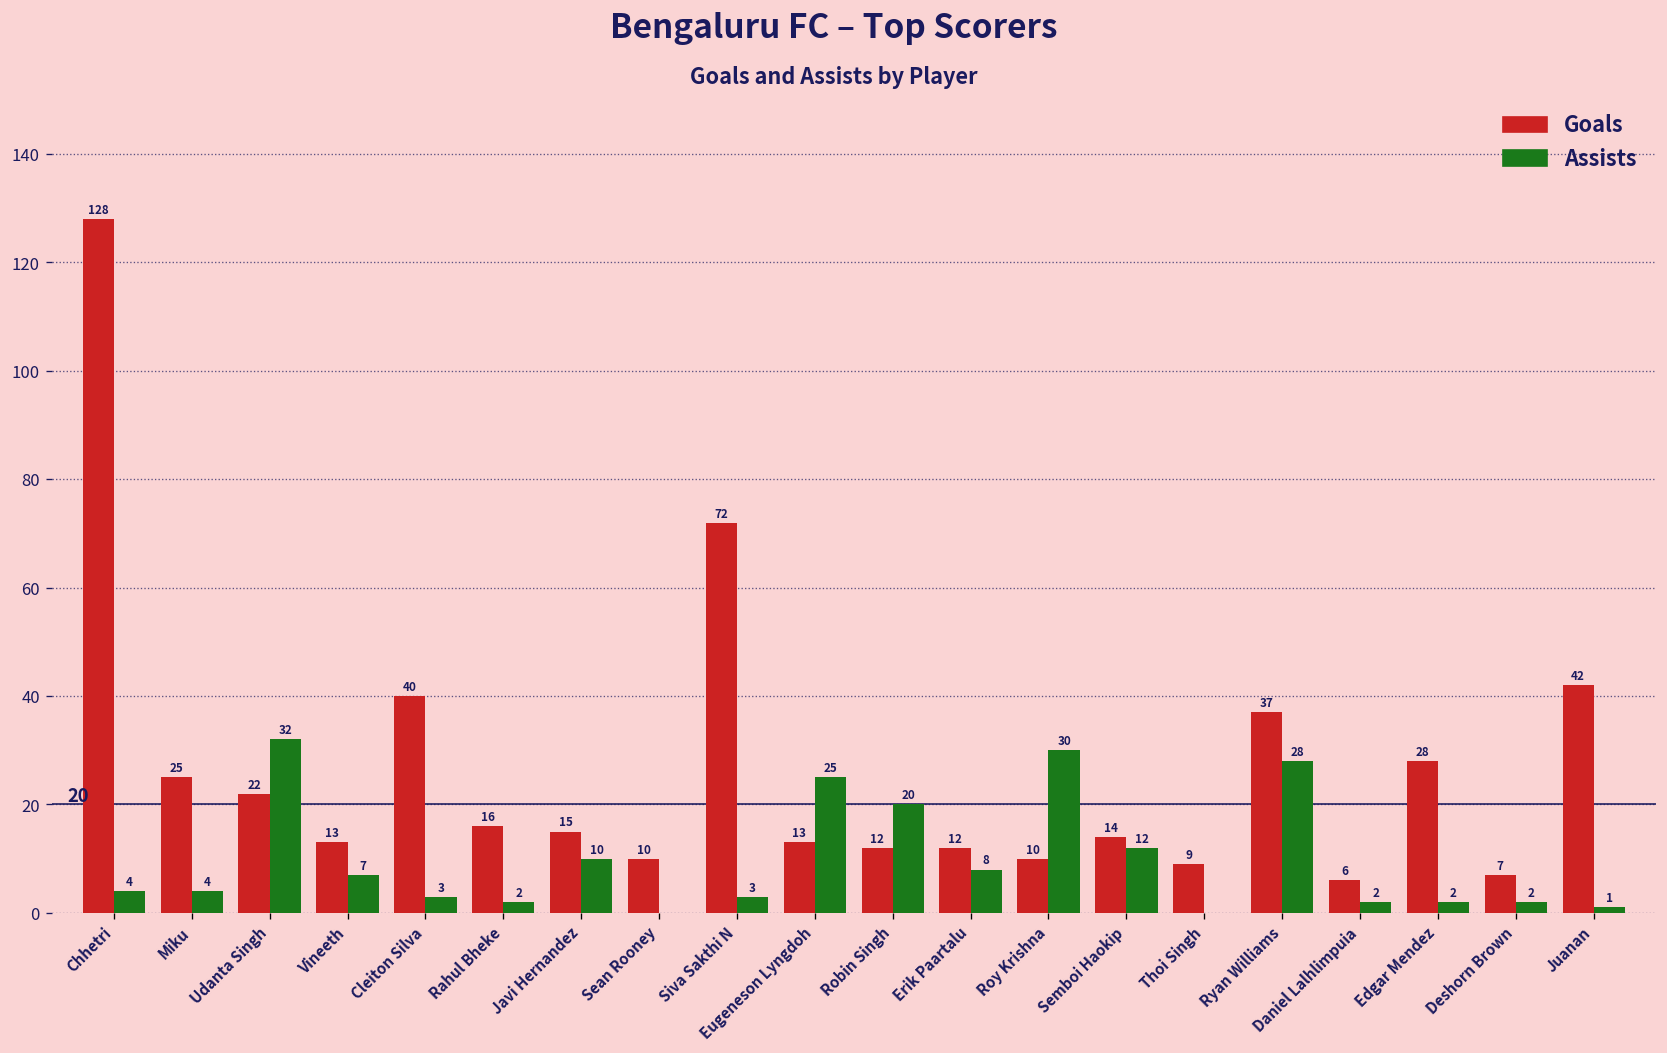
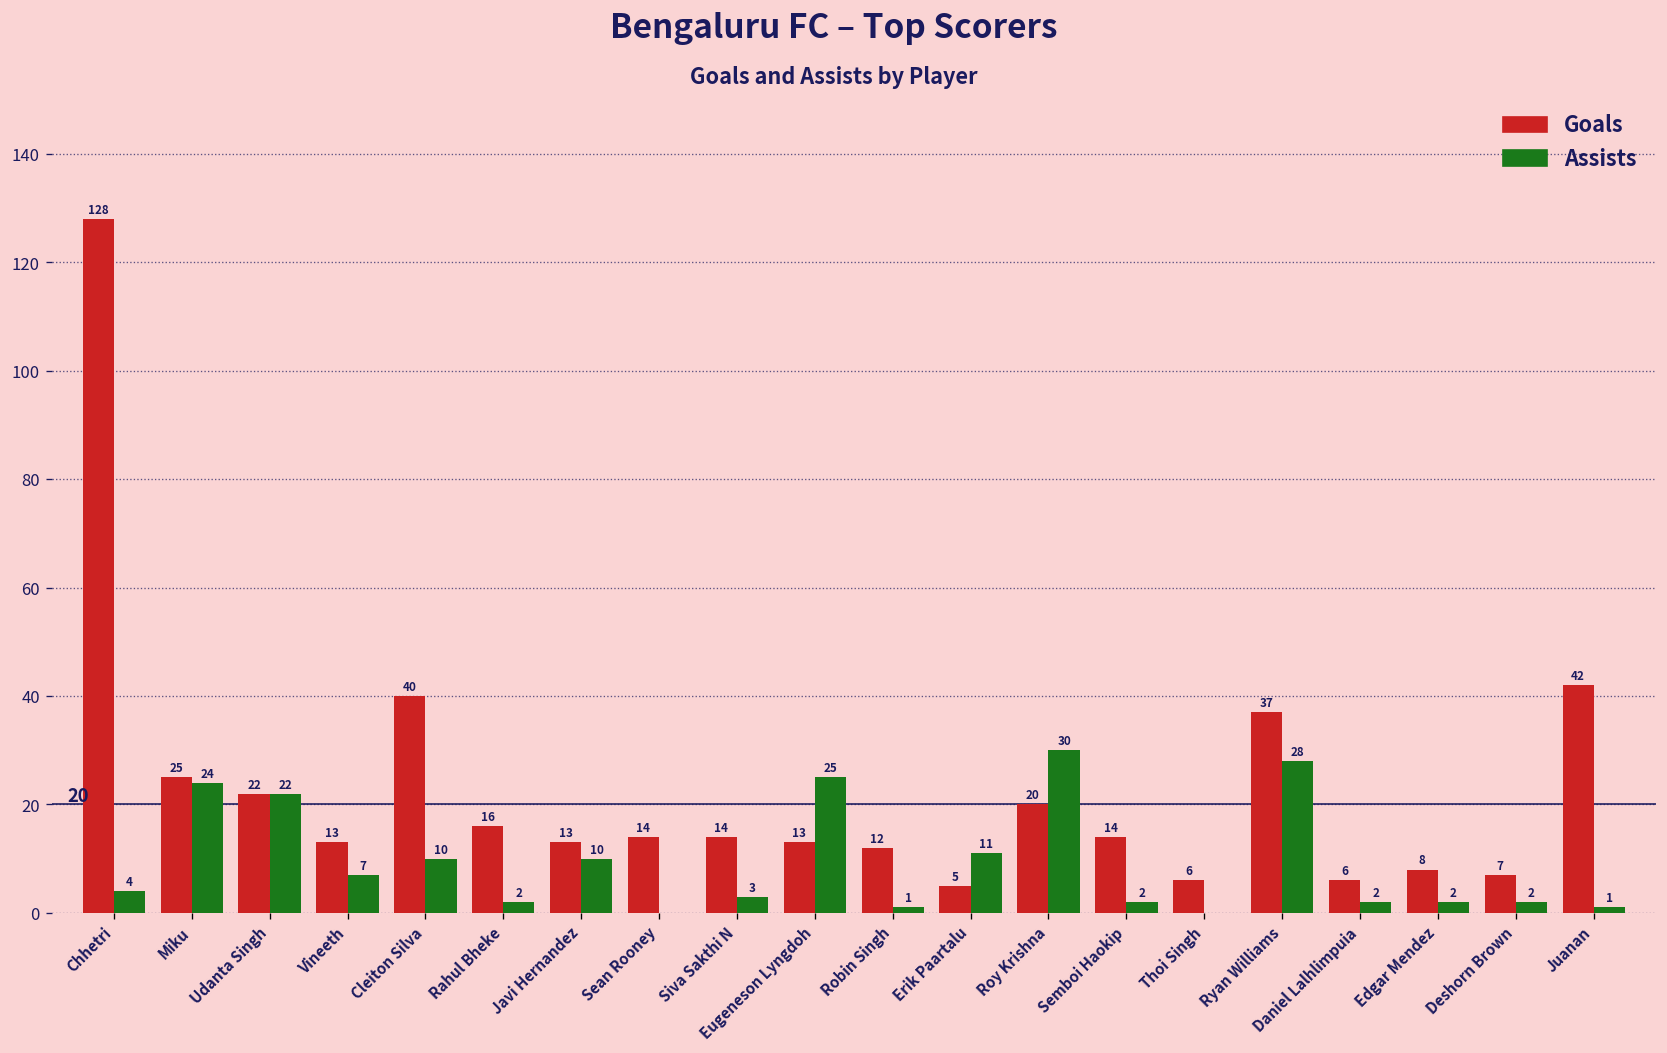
  {
    "Goals": {
      "Chhetri": 128,
      "Miku": 25,
      "Udanta Singh": 22,
      "Vineeth": 13,
      "Cleiton Silva": 40,
      "Rahul Bheke": 16,
-     "Javi Hernandez": 15,
-     "Sean Rooney": 10,
-     "Siva Sakthi N": 72,
+     "Javi Hernandez": 13,
+     "Sean Rooney": 14,
+     "Siva Sakthi N": 14,
      "Eugeneson Lyngdoh": 13,
      "Robin Singh": 12,
-     "Erik Paartalu": 12,
-     "Roy Krishna": 10,
+     "Erik Paartalu": 5,
+     "Roy Krishna": 20,
      "Semboi Haokip": 14,
-     "Thoi Singh": 9,
+     "Thoi Singh": 6,
      "Ryan Williams": 37,
      "Daniel Lalhlimpuia": 6,
-     "Edgar Mendez": 28,
+     "Edgar Mendez": 8,
      "Deshorn Brown": 7,
      "Juanan": 42
    },
    "Assists": {
      "Chhetri": 4,
-     "Miku": 4,
-     "Udanta Singh": 32,
+     "Miku": 24,
+     "Udanta Singh": 22,
      "Vineeth": 7,
-     "Cleiton Silva": 3,
+     "Cleiton Silva": 10,
      "Rahul Bheke": 2,
      "Javi Hernandez": 10,
      "Siva Sakthi N": 3,
      "Eugeneson Lyngdoh": 25,
-     "Robin Singh": 20,
-     "Erik Paartalu": 8,
+     "Robin Singh": 1,
+     "Erik Paartalu": 11,
      "Roy Krishna": 30,
-     "Semboi Haokip": 12,
+     "Semboi Haokip": 2,
      "Ryan Williams": 28,
      "Daniel Lalhlimpuia": 2,
      "Edgar Mendez": 2,
      "Deshorn Brown": 2,
      "Juanan": 1
    }
  }
